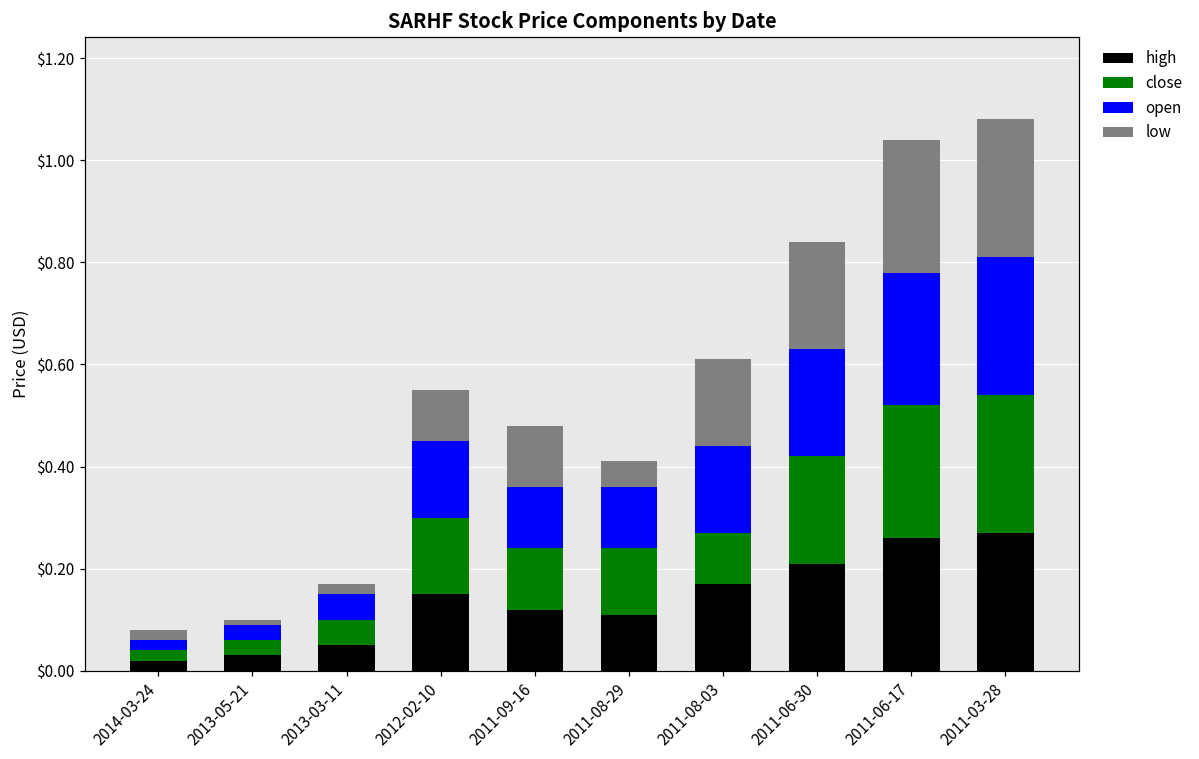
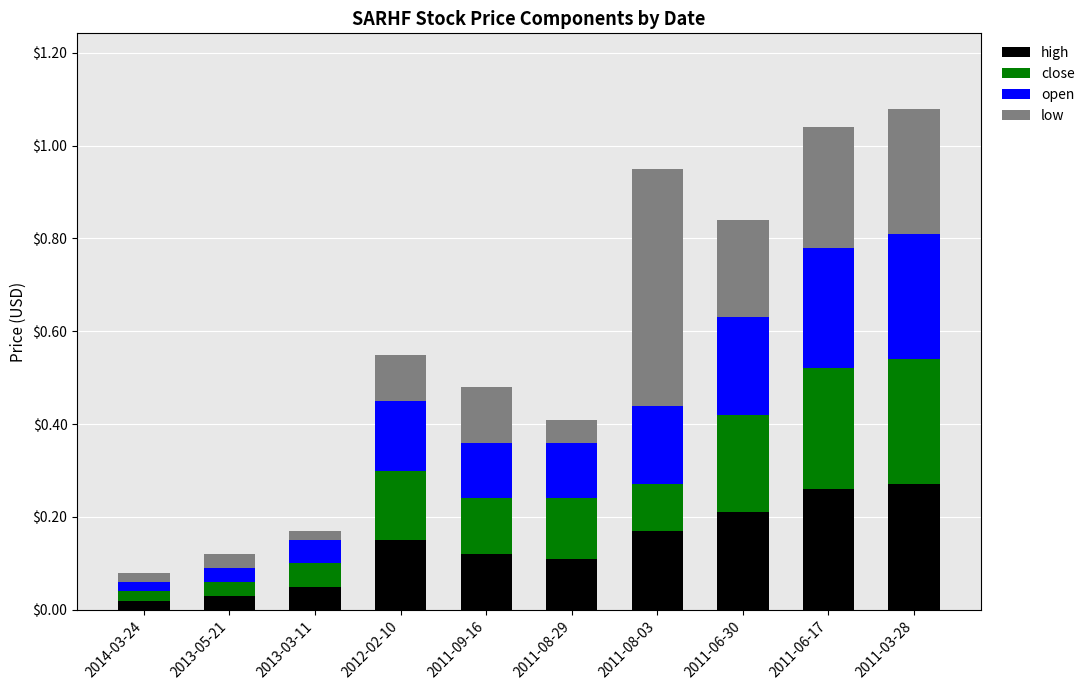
  {
    "high": {
      "2014-03-24": "$0.02",
      "2013-05-21": "$0.03",
      "2013-03-11": "$0.05",
      "2012-02-10": "$0.15",
      "2011-09-16": "$0.12",
      "2011-08-29": "$0.11",
      "2011-08-03": "$0.17",
      "2011-06-30": "$0.21",
      "2011-06-17": "$0.26",
      "2011-03-28": "$0.27"
    },
    "close": {
      "2014-03-24": "$0.02",
      "2013-05-21": "$0.03",
      "2013-03-11": "$0.05",
      "2012-02-10": "$0.15",
      "2011-09-16": "$0.12",
      "2011-08-29": "$0.13",
      "2011-08-03": "$0.10",
      "2011-06-30": "$0.21",
      "2011-06-17": "$0.26",
      "2011-03-28": "$0.27"
    },
    "open": {
      "2014-03-24": "$0.02",
      "2013-05-21": "$0.03",
      "2013-03-11": "$0.05",
      "2012-02-10": "$0.15",
      "2011-09-16": "$0.12",
      "2011-08-29": "$0.12",
      "2011-08-03": "$0.17",
      "2011-06-30": "$0.21",
      "2011-06-17": "$0.26",
      "2011-03-28": "$0.27"
    },
    "low": {
      "2014-03-24": "$0.02",
-     "2013-05-21": "$0.01",
+     "2013-05-21": "$0.03",
      "2013-03-11": "$0.02",
      "2012-02-10": "$0.10",
      "2011-09-16": "$0.12",
      "2011-08-29": "$0.05",
-     "2011-08-03": "$0.17",
+     "2011-08-03": "$0.51",
      "2011-06-30": "$0.21",
      "2011-06-17": "$0.26",
      "2011-03-28": "$0.27"
    }
  }
